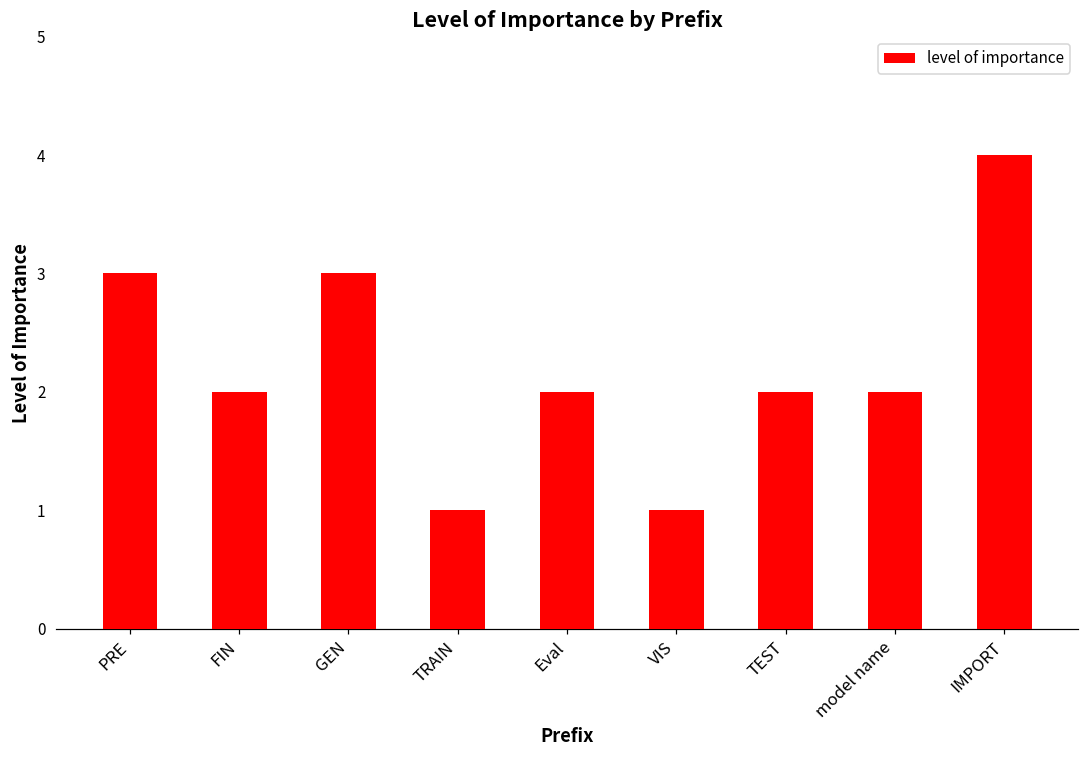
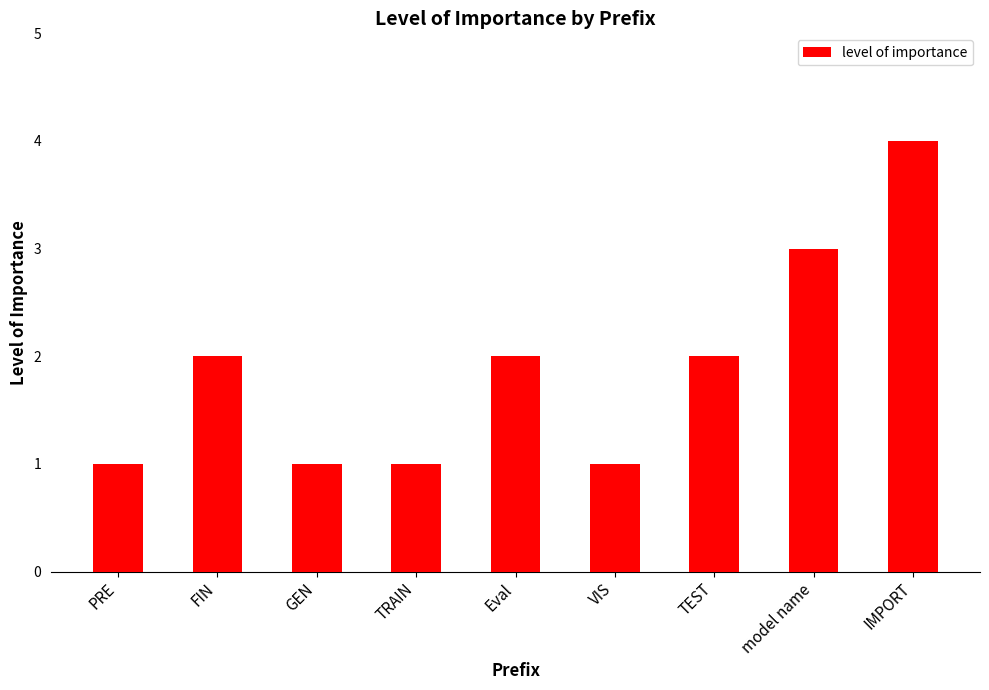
  {
-   "PRE": 3,
+   "PRE": 1,
    "FIN": 2,
-   "GEN": 3,
+   "GEN": 1,
    "TRAIN": 1,
    "Eval": 2,
    "VIS": 1,
    "TEST": 2,
-   "model name": 2,
+   "model name": 3,
    "IMPORT": 4
  }
